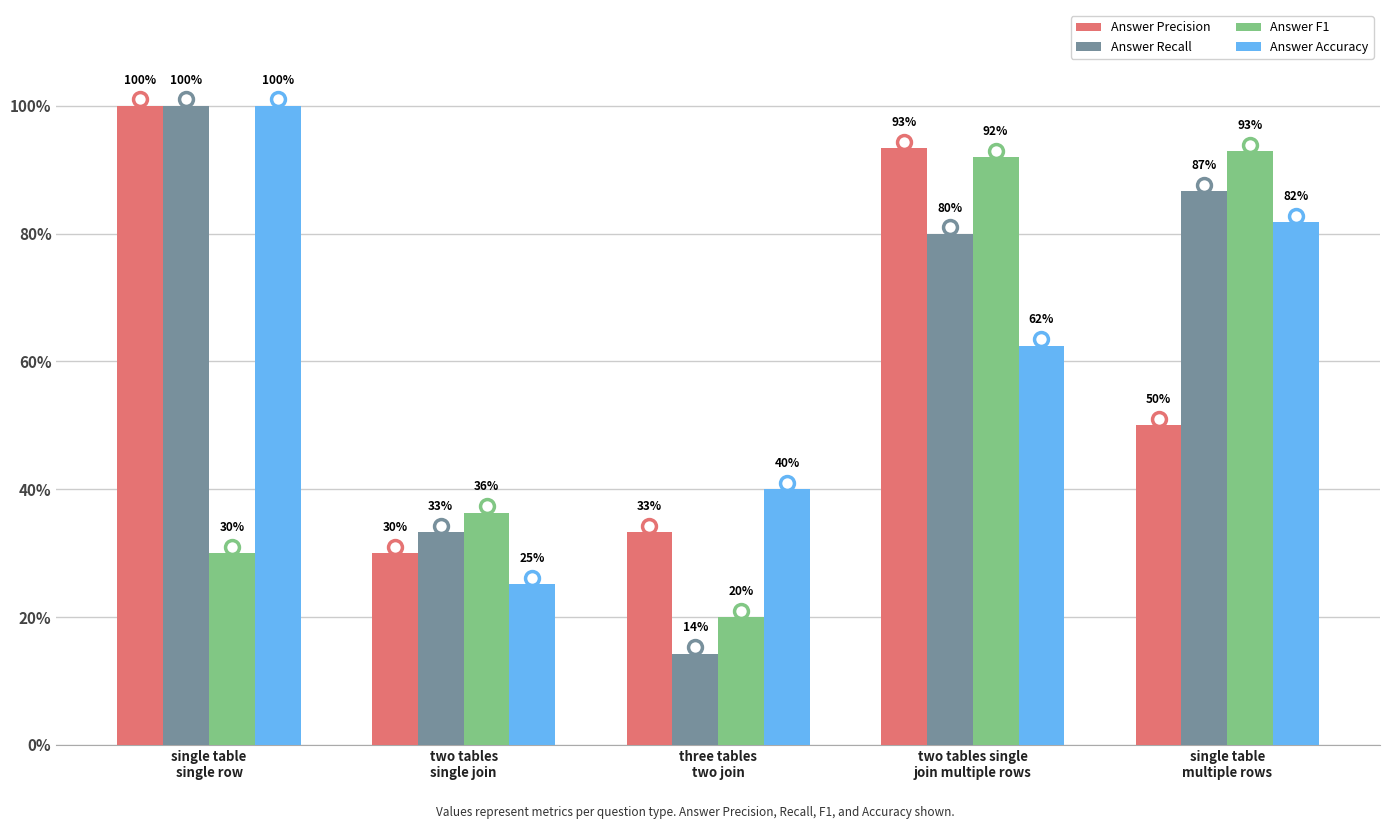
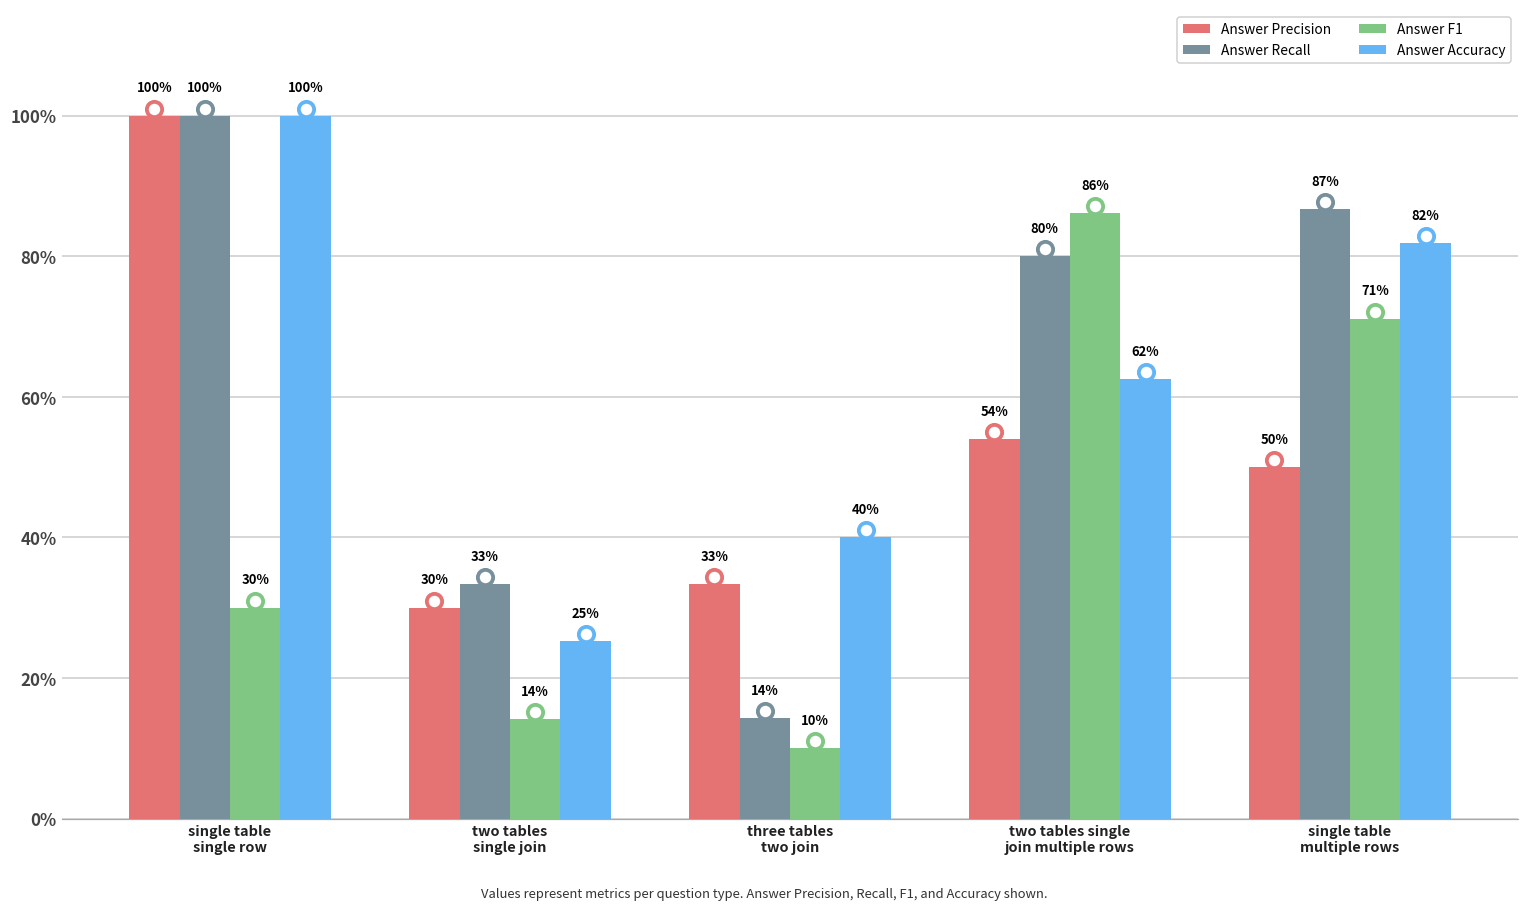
  {
    "Answer Precision": {
      "single table single row": "100%",
      "two tables single join": "30%",
      "three tables two join": "33%",
-     "two tables single join multiple rows": "93%",
+     "two tables single join multiple rows": "54%",
      "single table multiple rows": "50%"
    },
    "Answer F1": {
      "single table single row": "30%",
-     "two tables single join": "36%",
-     "three tables two join": "20%",
-     "two tables single join multiple rows": "92%",
-     "single table multiple rows": "93%"
+     "two tables single join": "14%",
+     "three tables two join": "10%",
+     "two tables single join multiple rows": "86%",
+     "single table multiple rows": "71%"
    },
    "Answer Accuracy": {
      "single table single row": "100%",
      "two tables single join": "25%",
      "three tables two join": "40%",
      "two tables single join multiple rows": "62%",
      "single table multiple rows": "82%"
    }
  }
